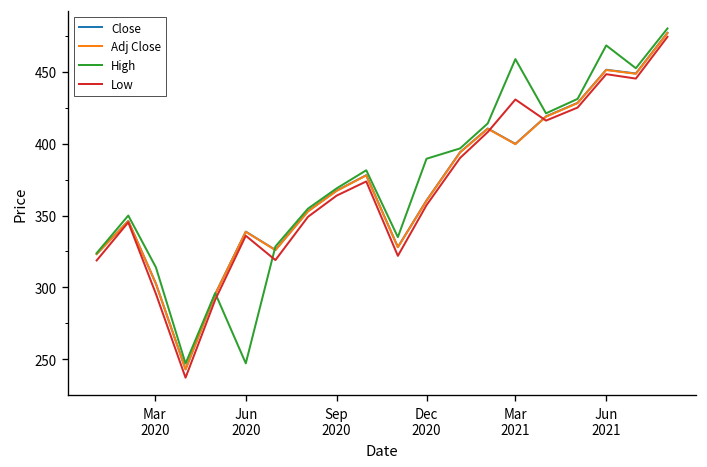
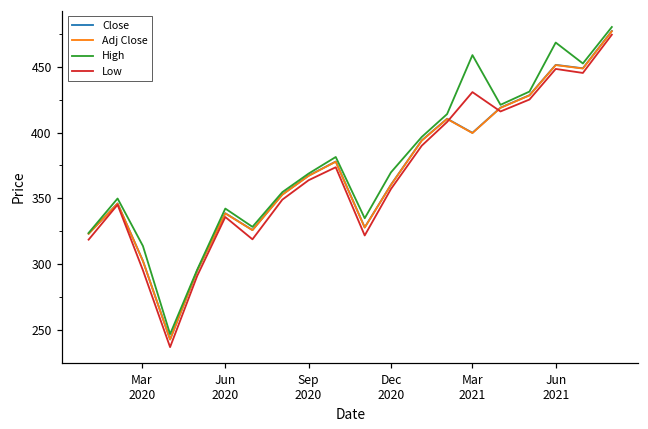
  {
    "High": {
-     "Jun 2020": 247,
-     "Dec 2020": 389,
+     "Jun 2020": 342,
+     "Dec 2020": 370,
      "Mar 2021": 459,
      "Jun 2021": 468
    },
    "Low": {
      "Jun 2020": 336,
      "Sep 2020": 364,
      "Dec 2020": 357,
      "Mar 2021": 431,
      "Jun 2021": 448
    }
  }
